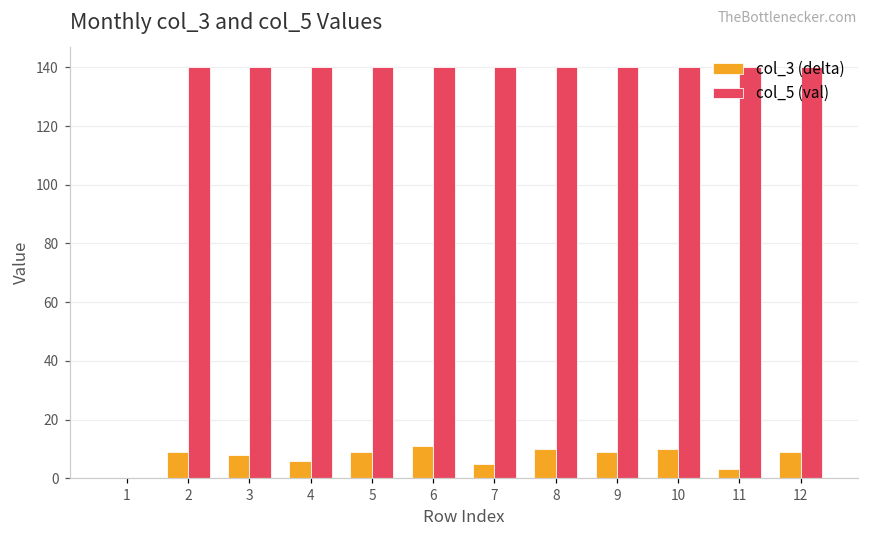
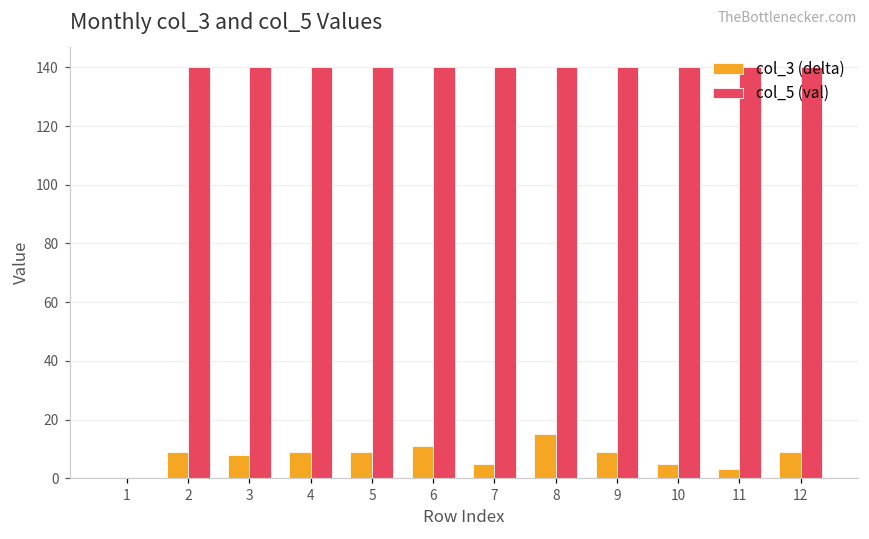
  {
    "col_3 (delta)": {
      "1": 0,
      "2": 9,
      "3": 8,
-     "4": 6,
+     "4": 9,
      "5": 9,
      "6": 11,
      "7": 5,
-     "8": 10,
+     "8": 15,
      "9": 9,
-     "10": 10,
+     "10": 5,
      "11": 3,
      "12": 9
    },
    "col_5 (val)": {
      "1": 0,
      "2": 140,
      "3": 140,
      "4": 140,
      "5": 140,
      "6": 140,
      "7": 140,
      "8": 140,
      "9": 140,
      "10": 140,
      "11": 140,
      "12": 140
    }
  }
